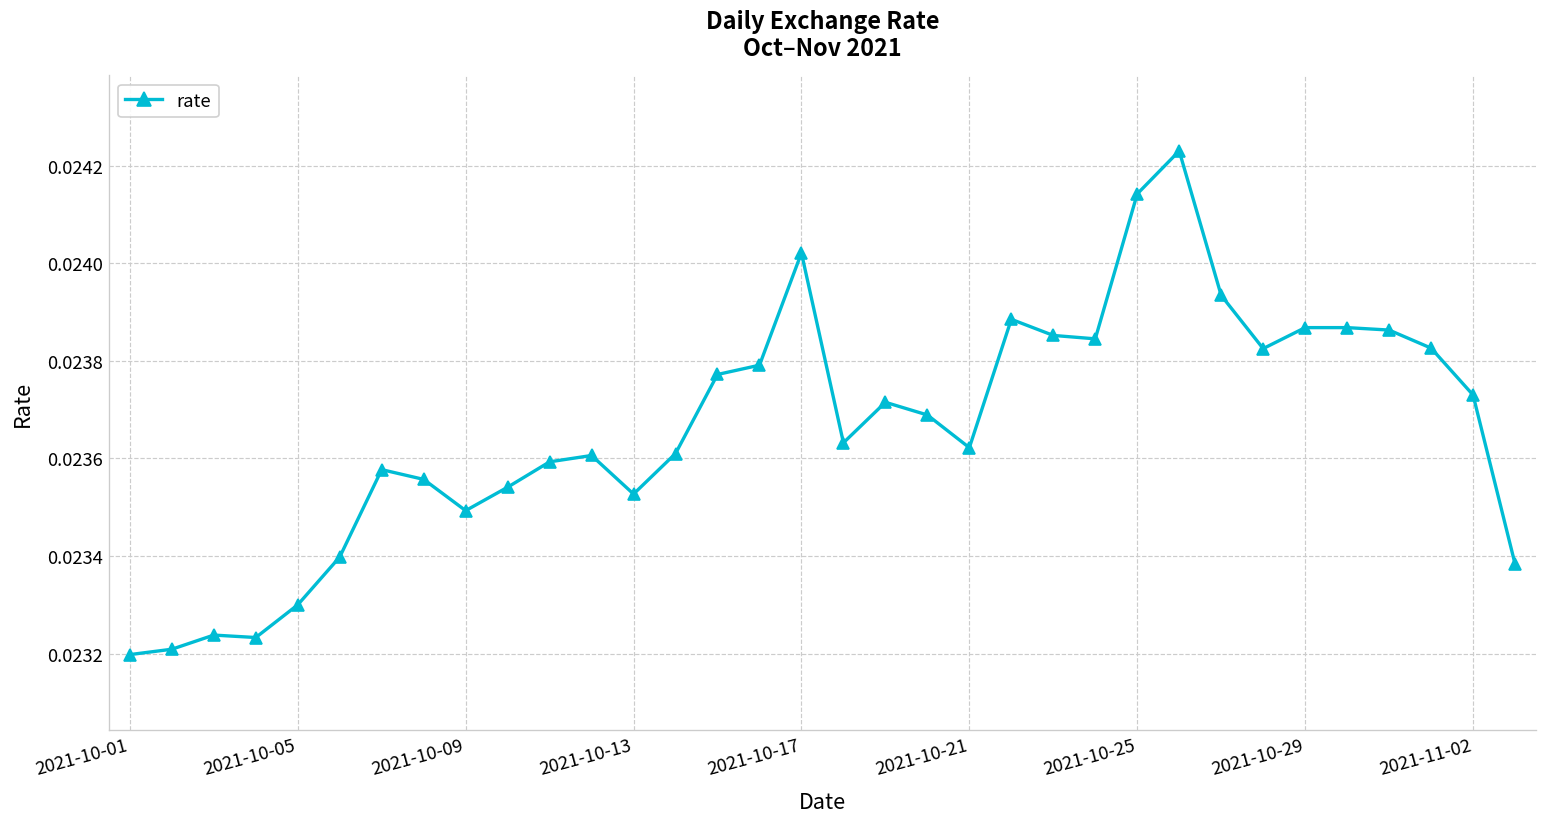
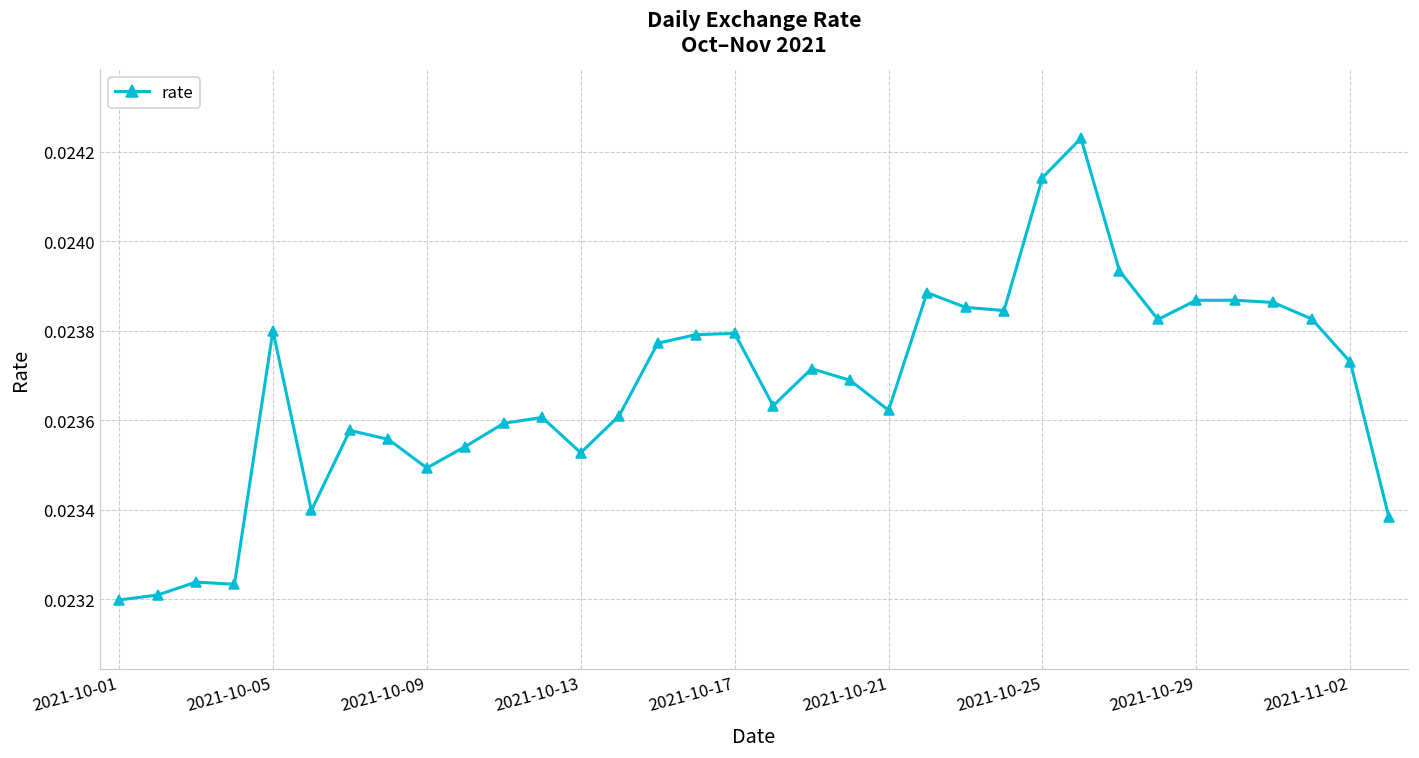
  {
    "2021-10-01": 0.02320,
-   "2021-10-05": 0.0233,
+   "2021-10-05": 0.0238,
    "2021-10-09": 0.02349,
    "2021-10-13": 0.02353,
-   "2021-10-17": 0.02402,
+   "2021-10-17": 0.02379,
    "2021-10-21": 0.02362,
    "2021-10-25": 0.02414,
    "2021-10-29": 0.02387,
    "2021-11-02": 0.02373
  }
